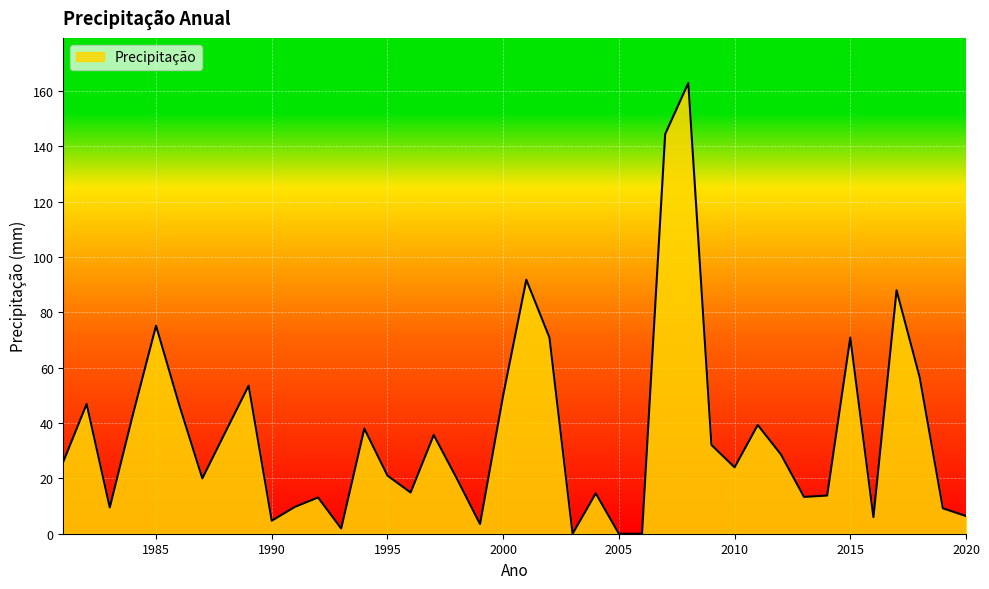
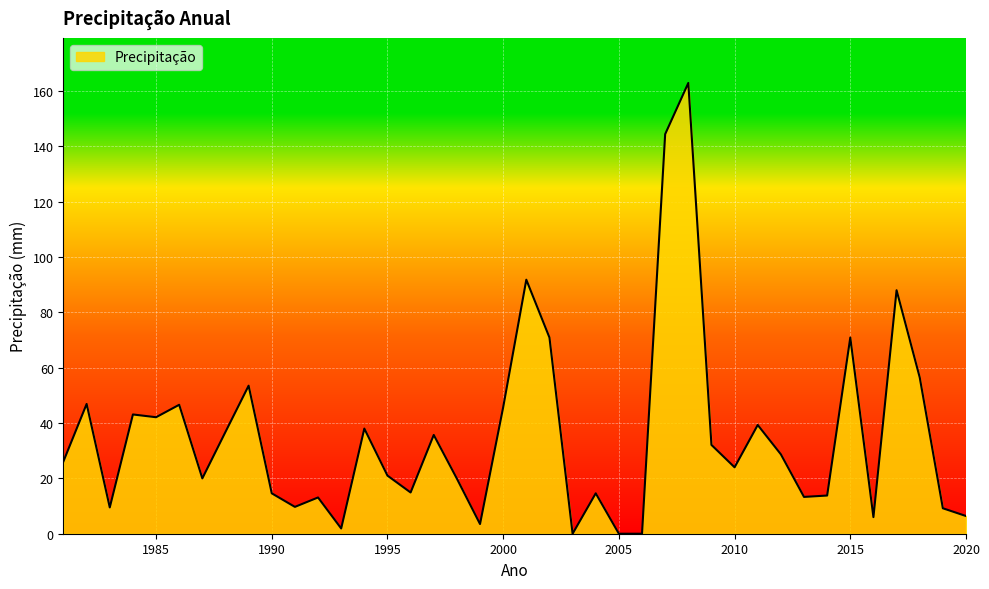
  {
-   "1985": 75,
-   "1990": 5,
+   "1985": 42,
+   "1990": 15,
    "1995": 21,
-   "2000": 50,
+   "2000": 46,
    "2005": 0,
    "2010": 24,
    "2015": 71,
    "2020": 6
  }
